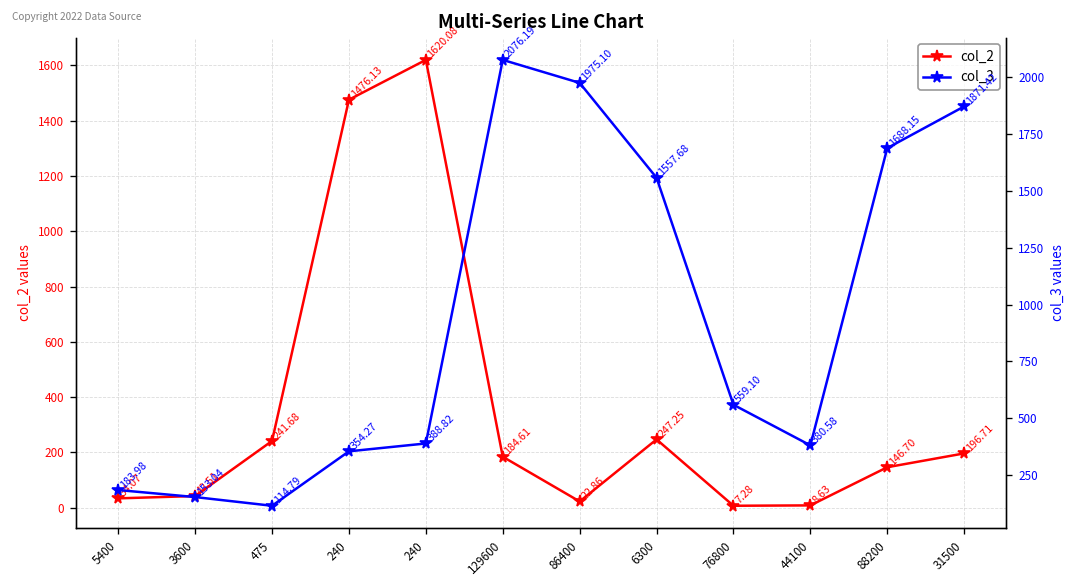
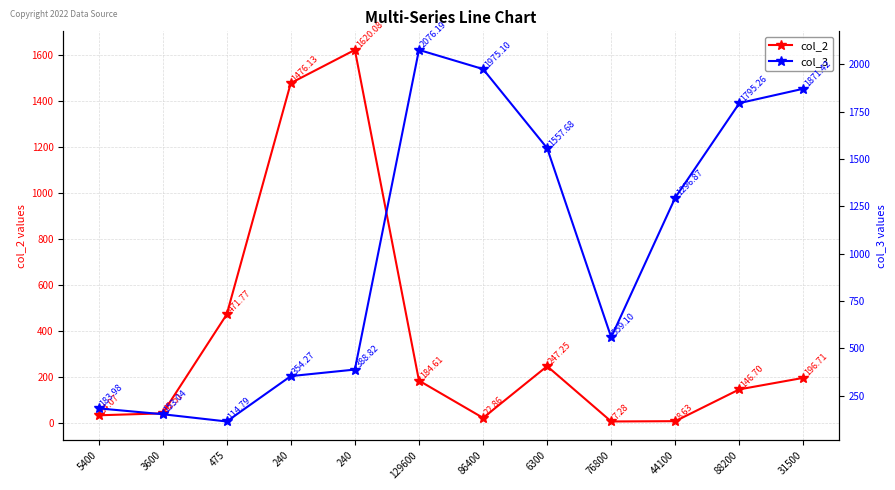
  {
    "col_2": {
-     "475": 241.68,
+     "475": 471.77,
      "129600": 184.61,
      "86400": 22.86,
      "6300": 247.25,
      "76800": 7.28,
      "44100": 8.63,
      "88200": 146.70,
      "31500": 196.71
    },
    "col_3": {
      "475": 114.79,
      "129600": 2076.19,
      "86400": 1975.10,
      "6300": 1557.68,
      "76800": 559.10,
-     "44100": 380.58,
-     "88200": 1688.15
+     "44100": 1296.87,
+     "88200": 1795.26
    }
  }
